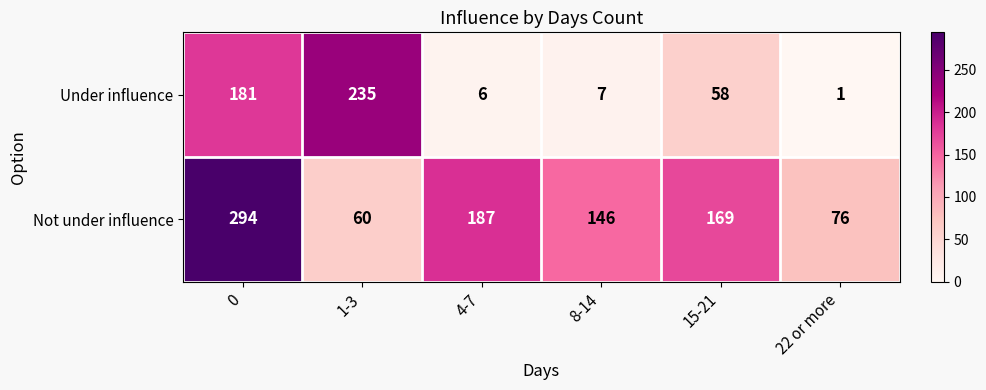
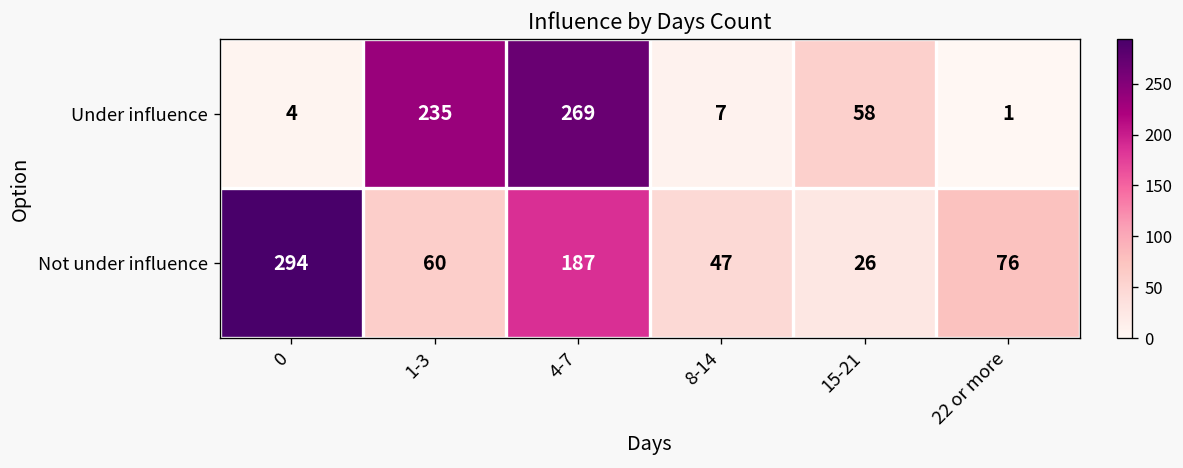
  {
    "Under influence": {
-     "0": 181,
+     "0": 4,
      "1-3": 235,
-     "4-7": 6,
+     "4-7": 269,
      "8-14": 7,
      "15-21": 58,
      "22 or more": 1
    },
    "Not under influence": {
      "0": 294,
      "1-3": 60,
      "4-7": 187,
-     "8-14": 146,
-     "15-21": 169,
+     "8-14": 47,
+     "15-21": 26,
      "22 or more": 76
    }
  }
